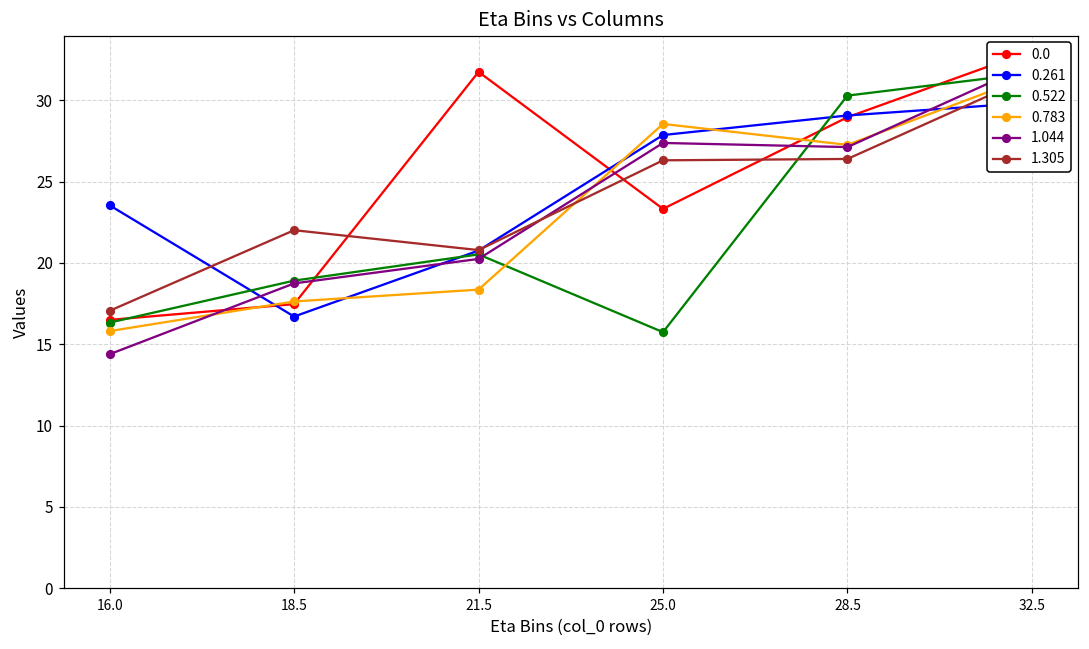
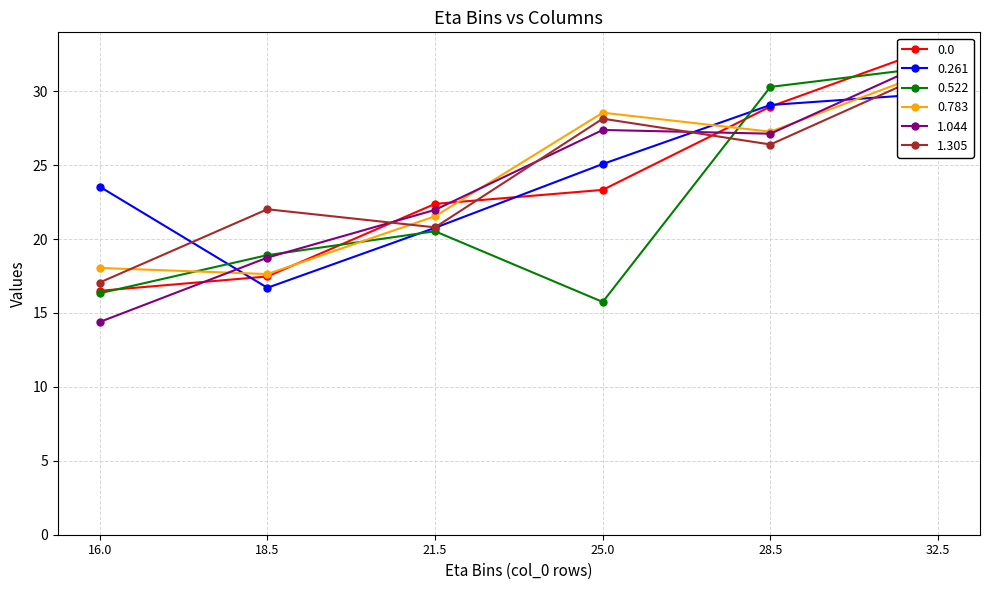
  {
    "0.0": {
-     "21.5": 31.8,
+     "21.5": 22.4,
      "25.0": 23.3
    },
    "0.261": {
      "16.0": 23.5,
      "18.5": 16.7,
-     "25.0": 27.9
+     "25.0": 25.1
    },
    "0.522": {
      "18.5": 18.9,
      "21.5": 20.5,
      "25.0": 15.7,
      "28.5": 30.3
    },
    "0.783": {
-     "16.0": 15.8,
-     "21.5": 18.4,
+     "16.0": 18.0,
+     "21.5": 21.5,
      "25.0": 28.5
    },
    "1.044": {
      "16.0": 14.4,
      "18.5": 18.7,
-     "21.5": 20.2,
+     "21.5": 22.0,
      "25.0": 27.4
    },
    "1.305": {
      "16.0": 17.1,
      "18.5": 22.0,
-     "25.0": 26.3,
+     "25.0": 28.1,
      "28.5": 26.4
    }
  }
